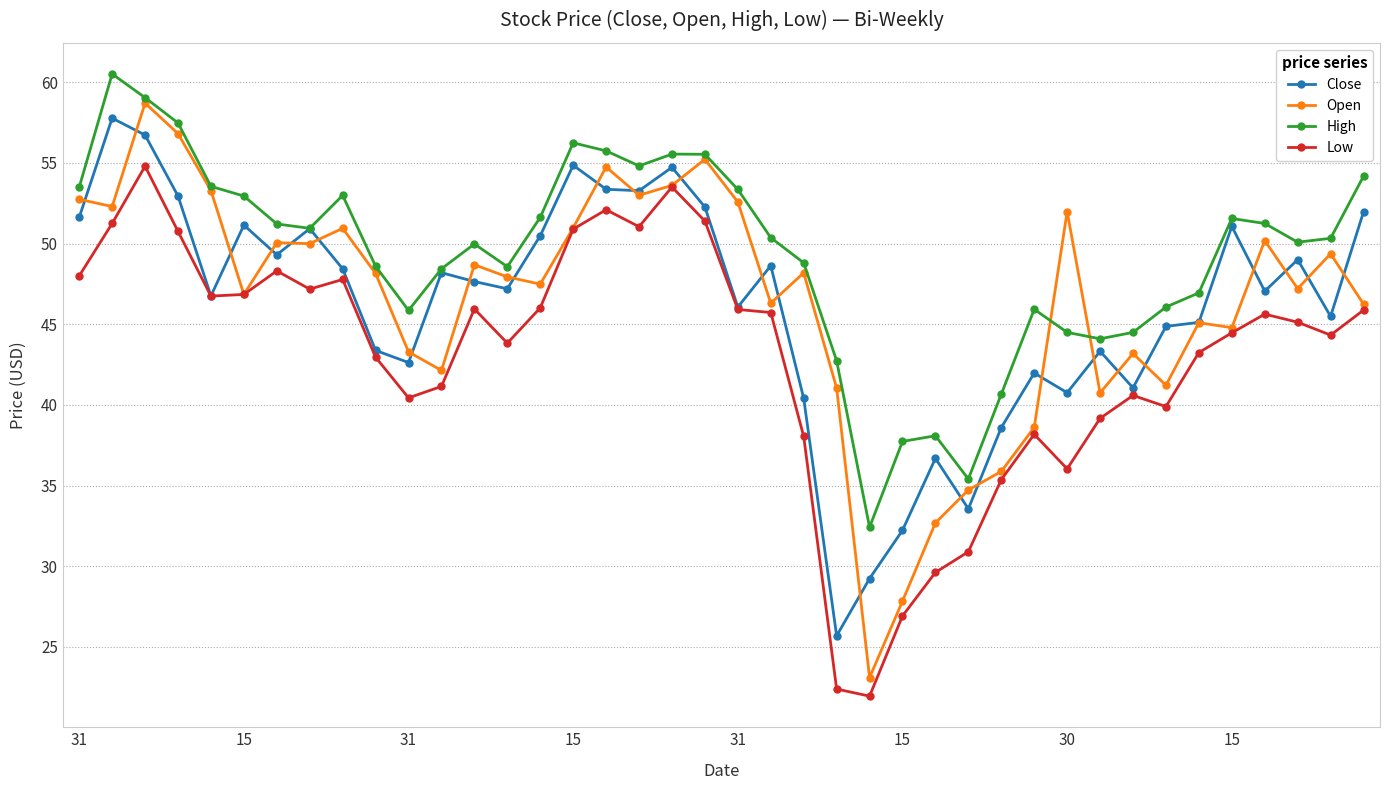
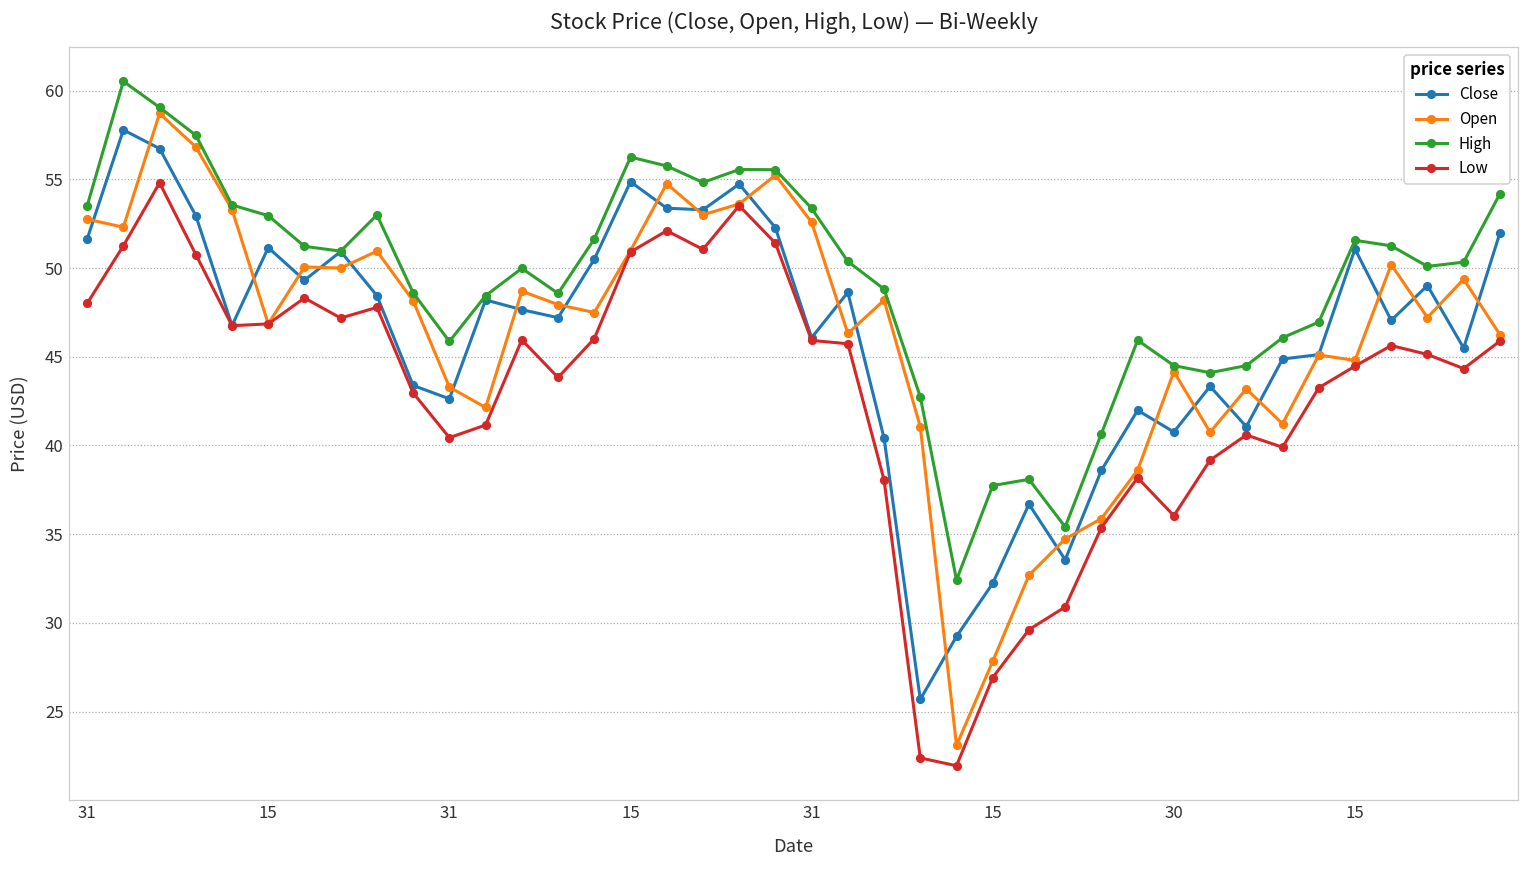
  {
    "Close": {
      "30": 40.8
    },
    "Open": {
-     "30": 52.0
+     "30": 44.2
    },
    "High": {
      "30": 44.5
    },
    "Low": {
      "30": 36.0
    }
  }
